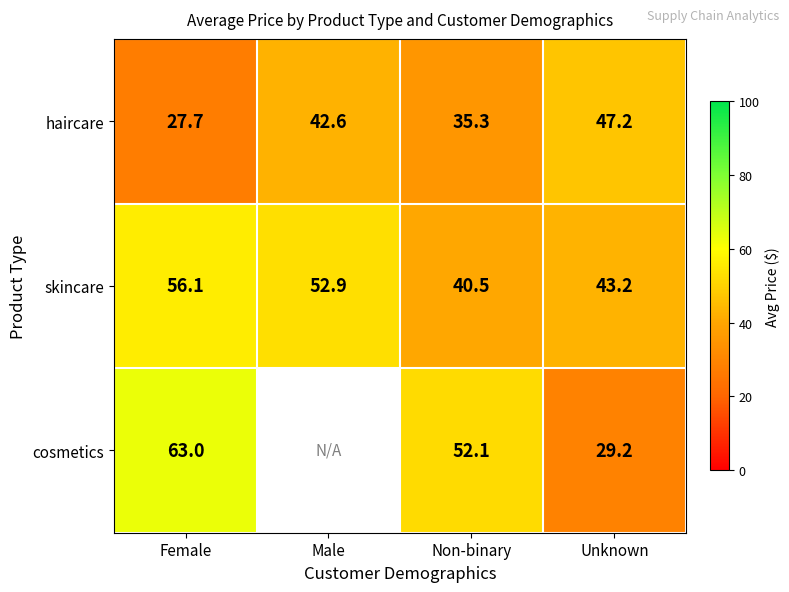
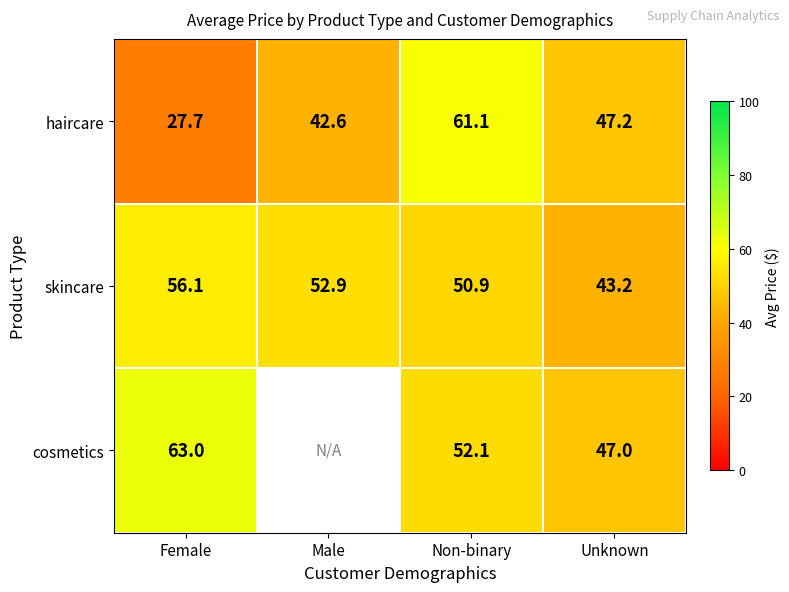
  {
    "haircare": {
      "Female": 27.7,
      "Male": 42.6,
-     "Non-binary": 35.3,
+     "Non-binary": 61.1,
      "Unknown": 47.2
    },
    "skincare": {
      "Female": 56.1,
      "Male": 52.9,
-     "Non-binary": 40.5,
+     "Non-binary": 50.9,
      "Unknown": 43.2
    },
    "cosmetics": {
      "Female": 63.0,
      "Non-binary": 52.1,
-     "Unknown": 29.2
+     "Unknown": 47.0
    }
  }
